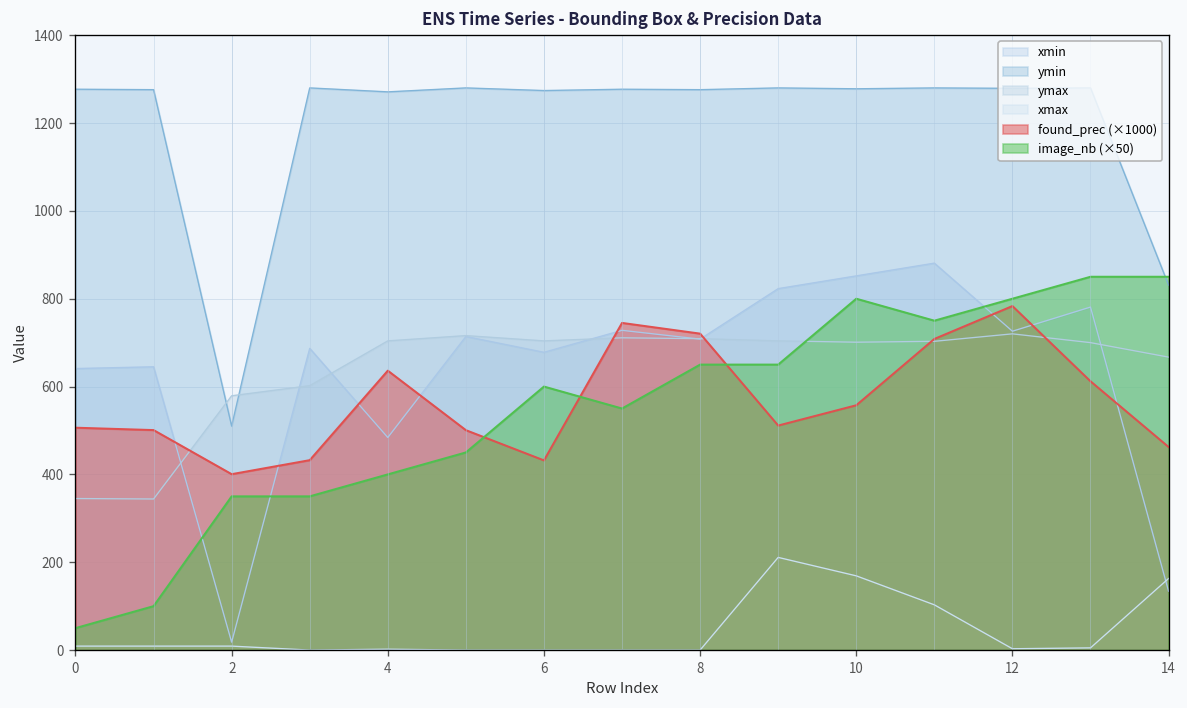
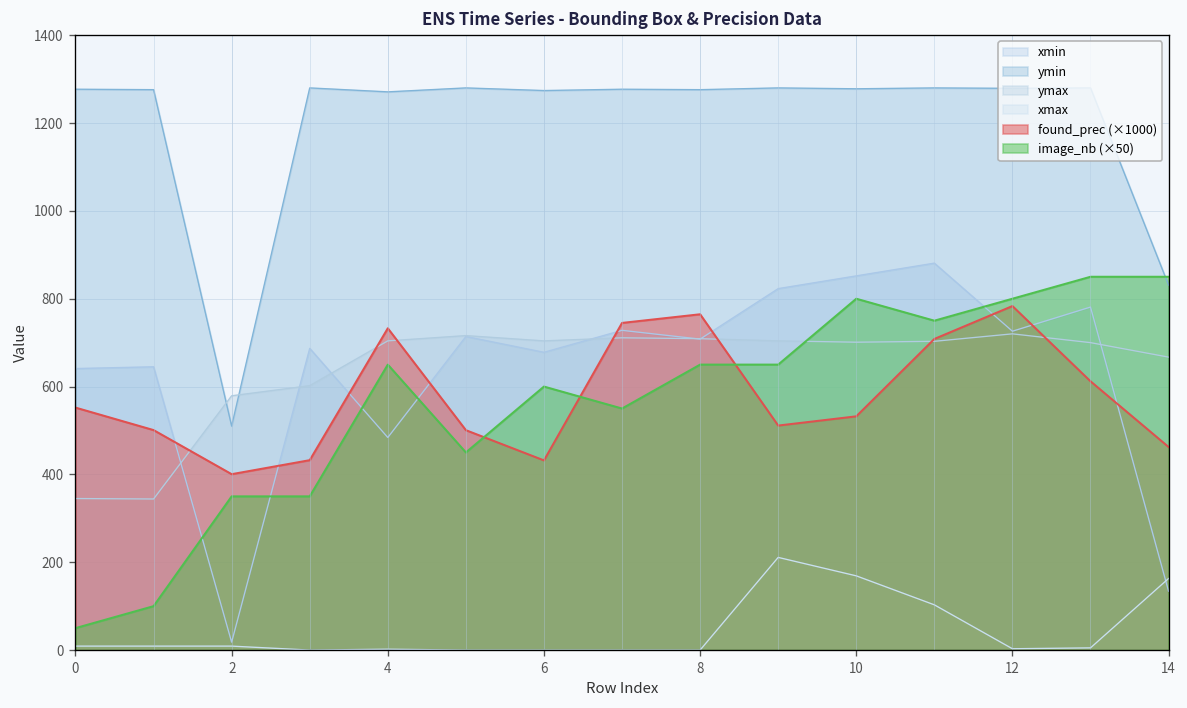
  {
    "found_prec (×1000)": {
-     "0": 510,
+     "0": 550,
      "2": 400,
-     "4": 640,
+     "4": 730,
      "6": 430,
-     "8": 720,
-     "10": 560,
+     "8": 760,
+     "10": 530,
      "12": 780,
      "14": 460
    },
    "image_nb (×50)": {
      "0": 50,
      "2": 350,
-     "4": 400,
+     "4": 650,
      "6": 600,
      "8": 650,
      "10": 800,
      "12": 800,
      "14": 850
    }
  }
